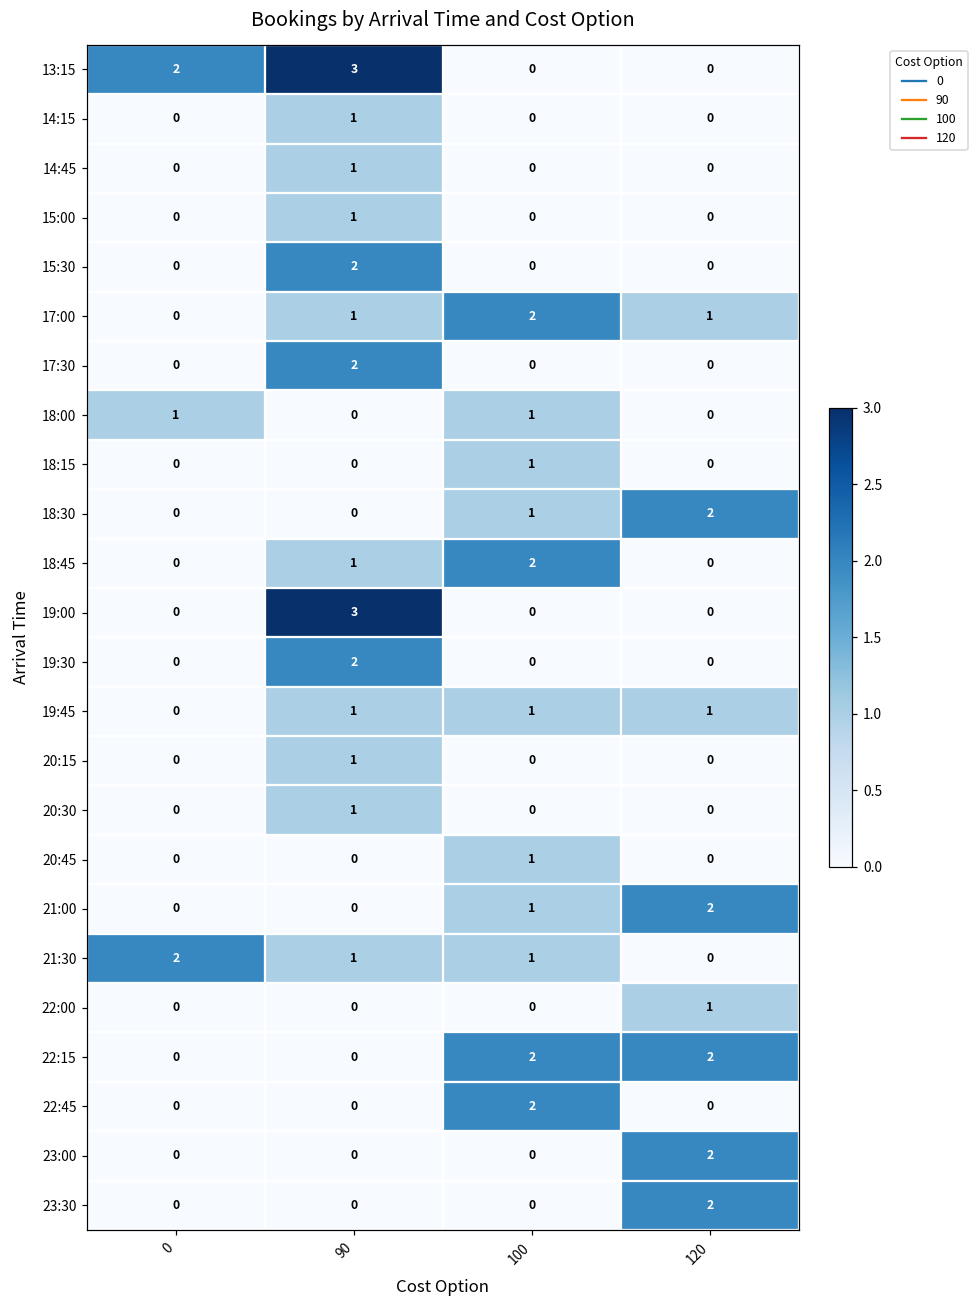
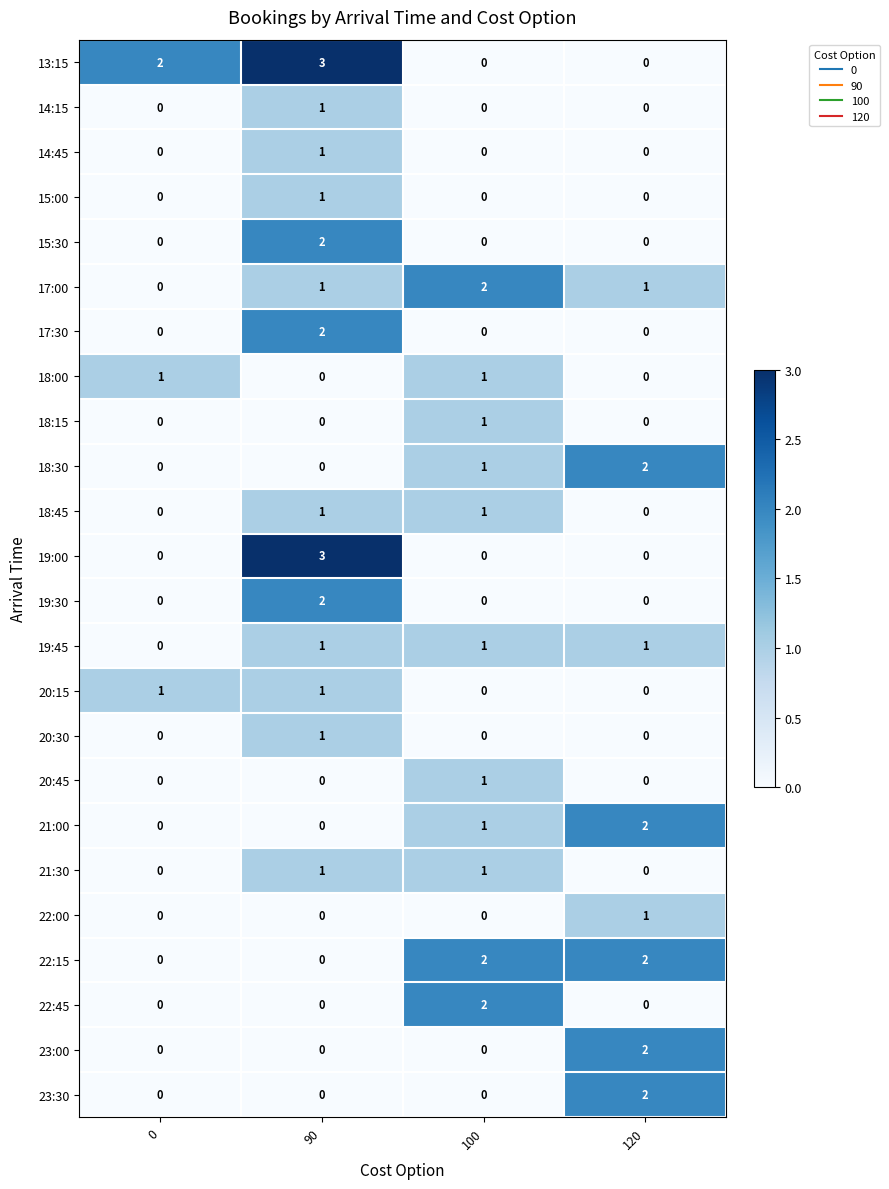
  {
    "13:15": {
      "0": 2,
      "90": 3,
      "100": 0,
      "120": 0
    },
    "14:15": {
      "0": 0,
      "90": 1,
      "100": 0,
      "120": 0
    },
    "14:45": {
      "0": 0,
      "90": 1,
      "100": 0,
      "120": 0
    },
    "15:00": {
      "0": 0,
      "90": 1,
      "100": 0,
      "120": 0
    },
    "15:30": {
      "0": 0,
      "90": 2,
      "100": 0,
      "120": 0
    },
    "17:00": {
      "0": 0,
      "90": 1,
      "100": 2,
      "120": 1
    },
    "17:30": {
      "0": 0,
      "90": 2,
      "100": 0,
      "120": 0
    },
    "18:00": {
      "0": 1,
      "90": 0,
      "100": 1,
      "120": 0
    },
    "18:15": {
      "0": 0,
      "90": 0,
      "100": 1,
      "120": 0
    },
    "18:30": {
      "0": 0,
      "90": 0,
      "100": 1,
      "120": 2
    },
    "18:45": {
      "0": 0,
      "90": 1,
-     "100": 2,
+     "100": 1,
      "120": 0
    },
    "19:00": {
      "0": 0,
      "90": 3,
      "100": 0,
      "120": 0
    },
    "19:30": {
      "0": 0,
      "90": 2,
      "100": 0,
      "120": 0
    },
    "19:45": {
      "0": 0,
      "90": 1,
      "100": 1,
      "120": 1
    },
    "20:15": {
-     "0": 0,
+     "0": 1,
      "90": 1,
      "100": 0,
      "120": 0
    },
    "20:30": {
      "0": 0,
      "90": 1,
      "100": 0,
      "120": 0
    },
    "20:45": {
      "0": 0,
      "90": 0,
      "100": 1,
      "120": 0
    },
    "21:00": {
      "0": 0,
      "90": 0,
      "100": 1,
      "120": 2
    },
    "21:30": {
-     "0": 2,
+     "0": 0,
      "90": 1,
      "100": 1,
      "120": 0
    },
    "22:00": {
      "0": 0,
      "90": 0,
      "100": 0,
      "120": 1
    },
    "22:15": {
      "0": 0,
      "90": 0,
      "100": 2,
      "120": 2
    },
    "22:45": {
      "0": 0,
      "90": 0,
      "100": 2,
      "120": 0
    },
    "23:00": {
      "0": 0,
      "90": 0,
      "100": 0,
      "120": 2
    },
    "23:30": {
      "0": 0,
      "90": 0,
      "100": 0,
      "120": 2
    }
  }
